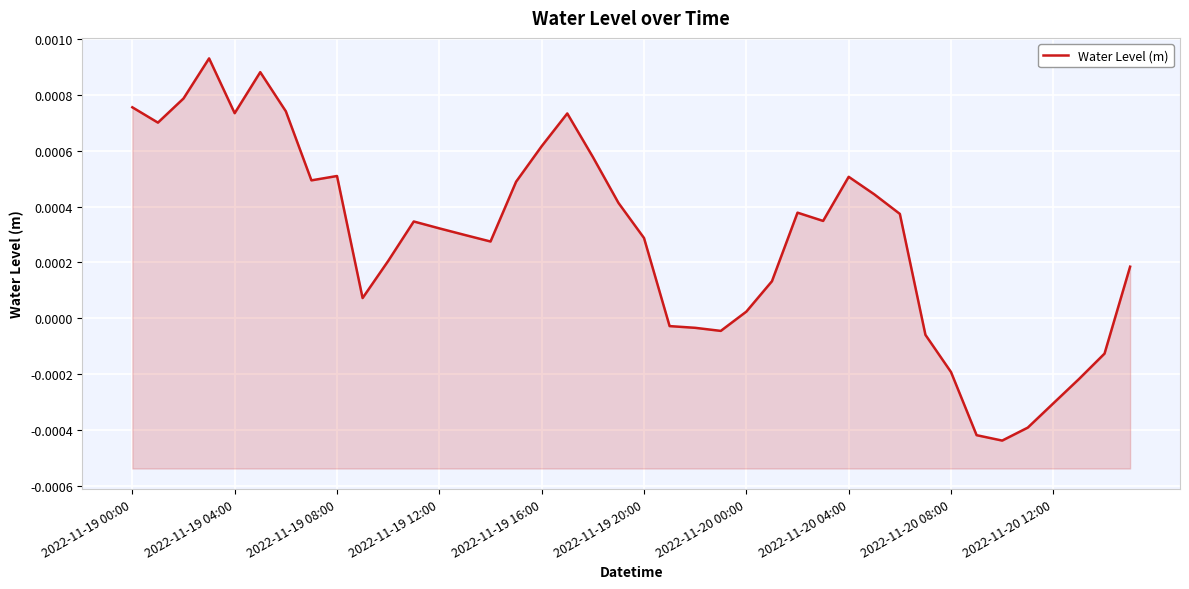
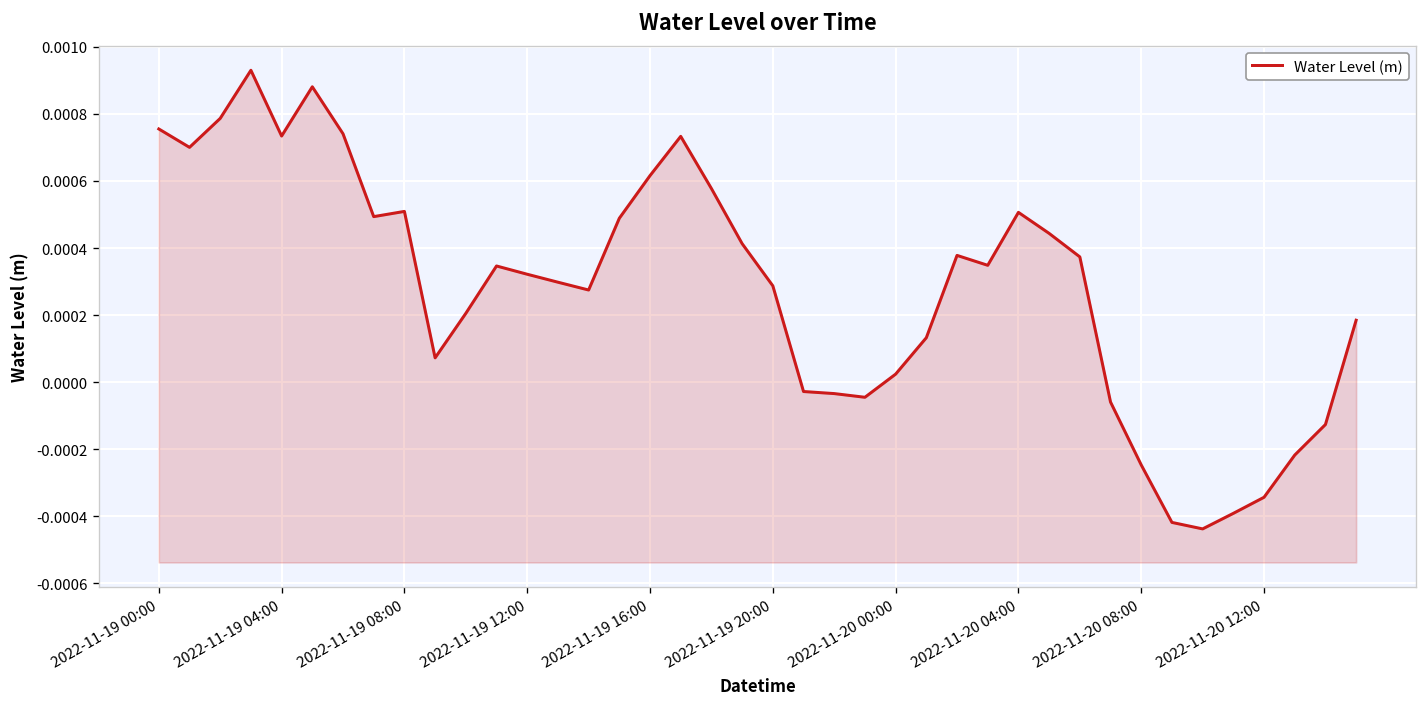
  {
    "2022-11-19 00:00": 0.00076,
    "2022-11-19 04:00": 0.00073,
    "2022-11-19 08:00": 0.00051,
    "2022-11-19 12:00": 0.00032,
    "2022-11-19 16:00": 0.00062,
    "2022-11-19 20:00": 0.00029,
    "2022-11-20 00:00": 0.00002,
    "2022-11-20 04:00": 0.00051,
-   "2022-11-20 08:00": -0.00019,
-   "2022-11-20 12:00": -0.00030
+   "2022-11-20 08:00": -0.00025,
+   "2022-11-20 12:00": -0.00034
  }
